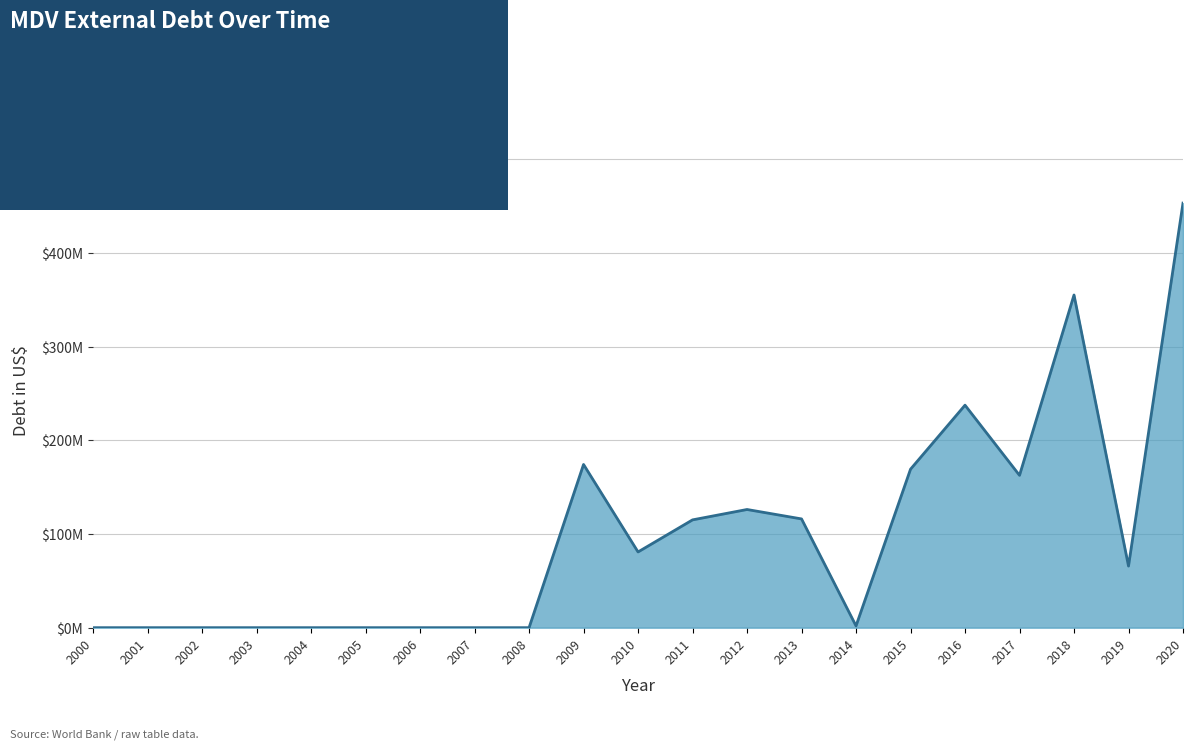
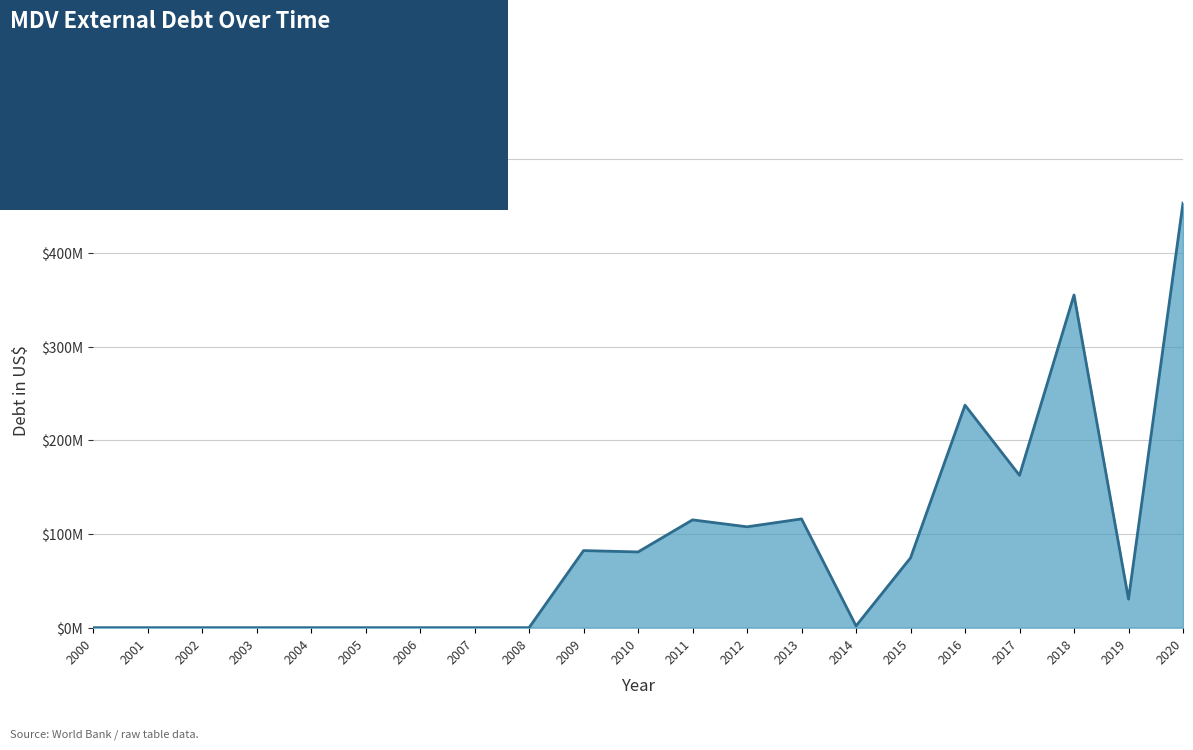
  {
    "2000": "$0",
    "2001": "$0",
    "2002": "$0",
    "2003": "$0",
    "2004": "$0",
    "2005": "$0",
    "2006": "$0",
    "2007": "$0",
    "2008": "$0",
-   "2009": "$170000000",
+   "2009": "$80000000",
    "2010": "$80000000",
    "2011": "$120000000",
-   "2012": "$130000000",
+   "2012": "$110000000",
    "2013": "$120000000",
    "2014": "$0",
-   "2015": "$170000000",
+   "2015": "$70000000",
    "2016": "$240000000",
    "2017": "$160000000",
    "2018": "$360000000",
-   "2019": "$70000000",
+   "2019": "$30000000",
    "2020": "$450000000"
  }
